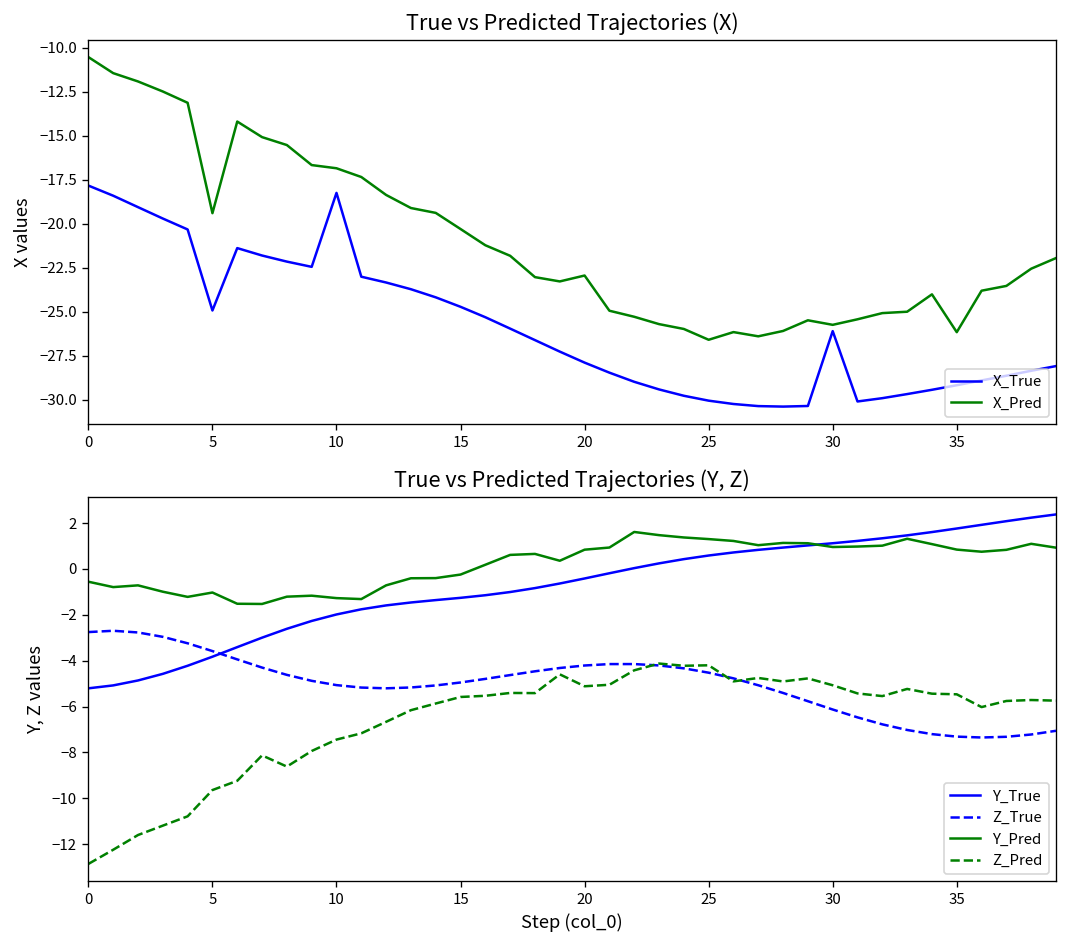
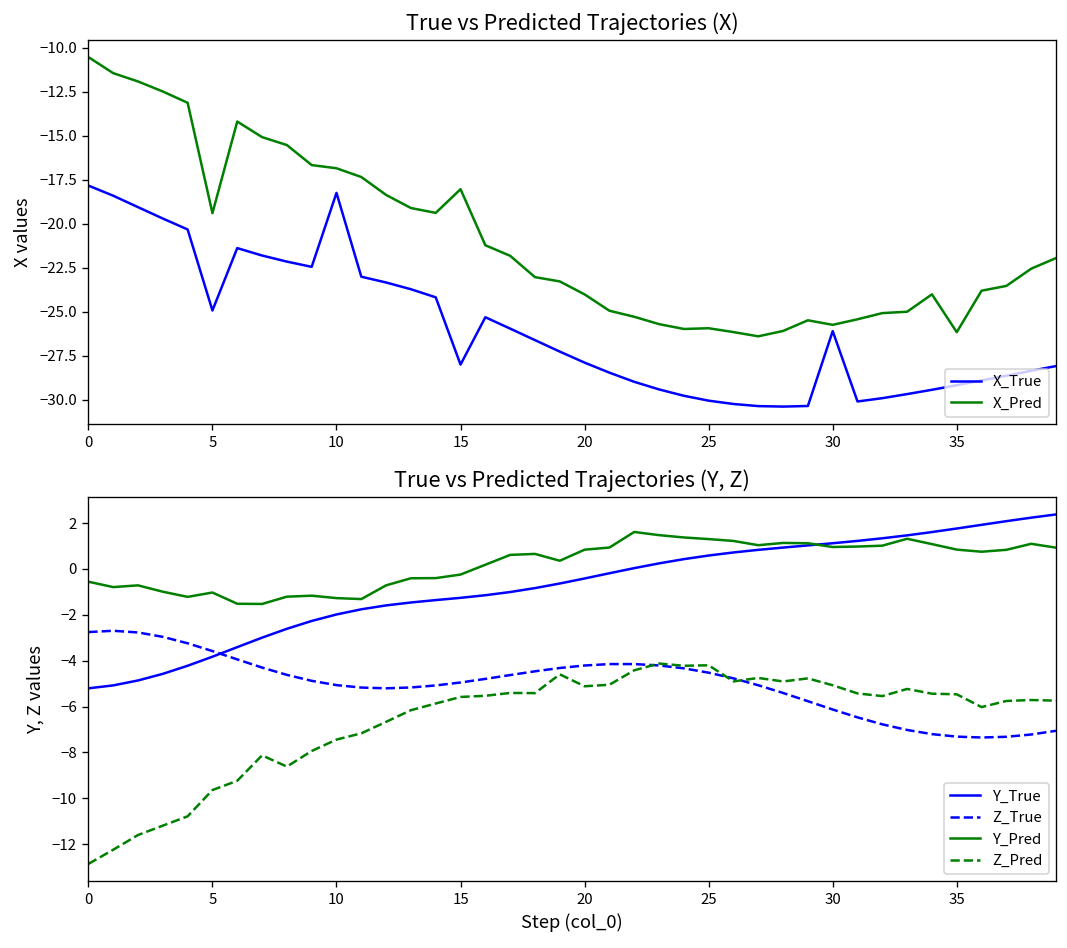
  {
    "True vs Predicted Trajectories (X)": {
      "X_True": {
        "0": -17.8,
        "5": -24.9,
        "10": -18.2,
-       "15": -24.7,
+       "15": -28.0,
        "20": -27.9,
        "25": -30.0,
        "30": -26.1
      },
      "X_Pred": {
        "0": -10.5,
        "5": -19.4,
        "10": -16.8,
-       "15": -20.3,
-       "20": -22.9,
-       "25": -26.6,
+       "15": -18.0,
+       "20": -24.0,
+       "25": -25.9,
        "30": -25.7,
        "35": -26.2
      }
    }
  }
